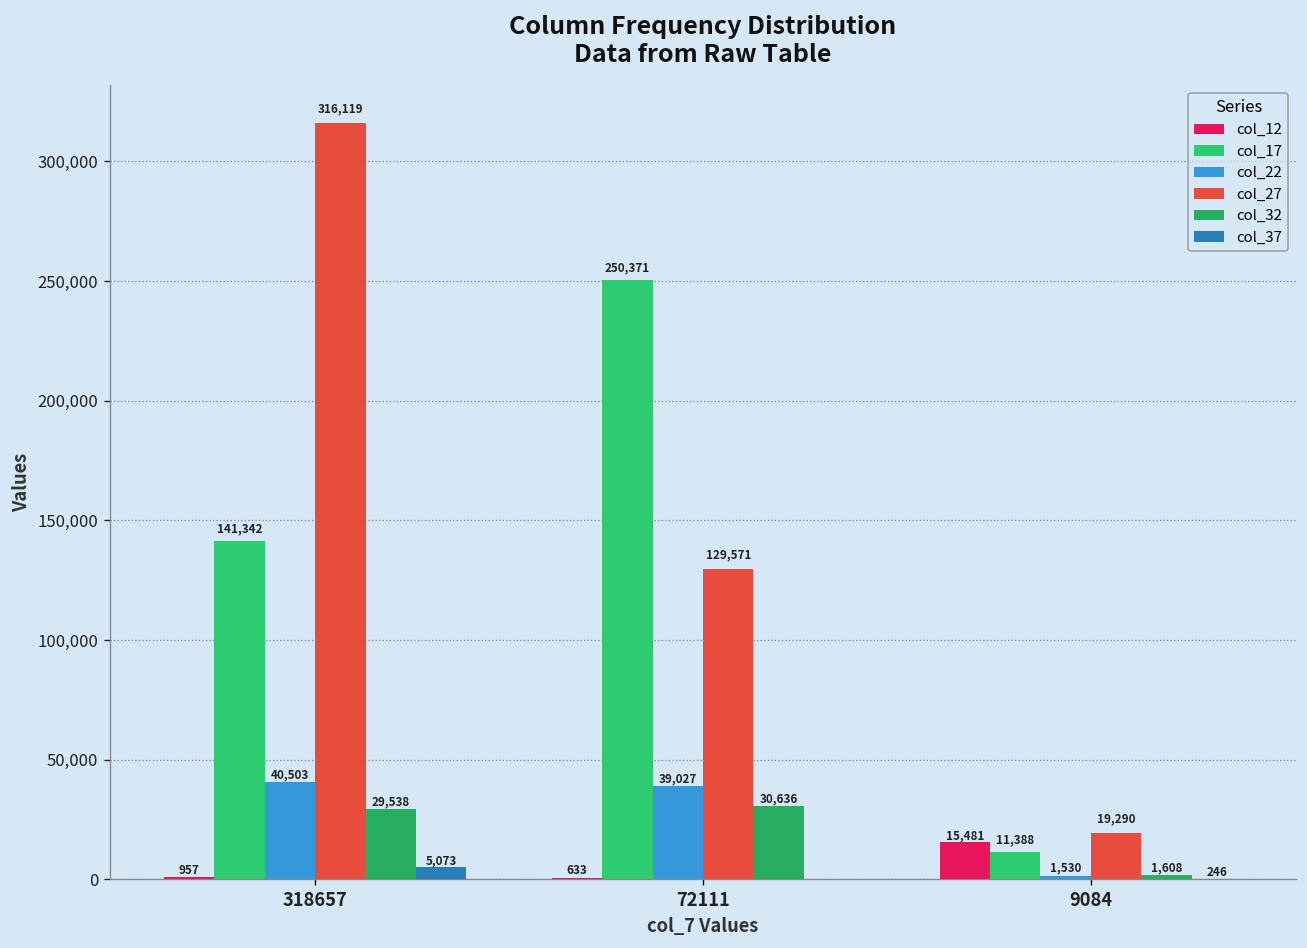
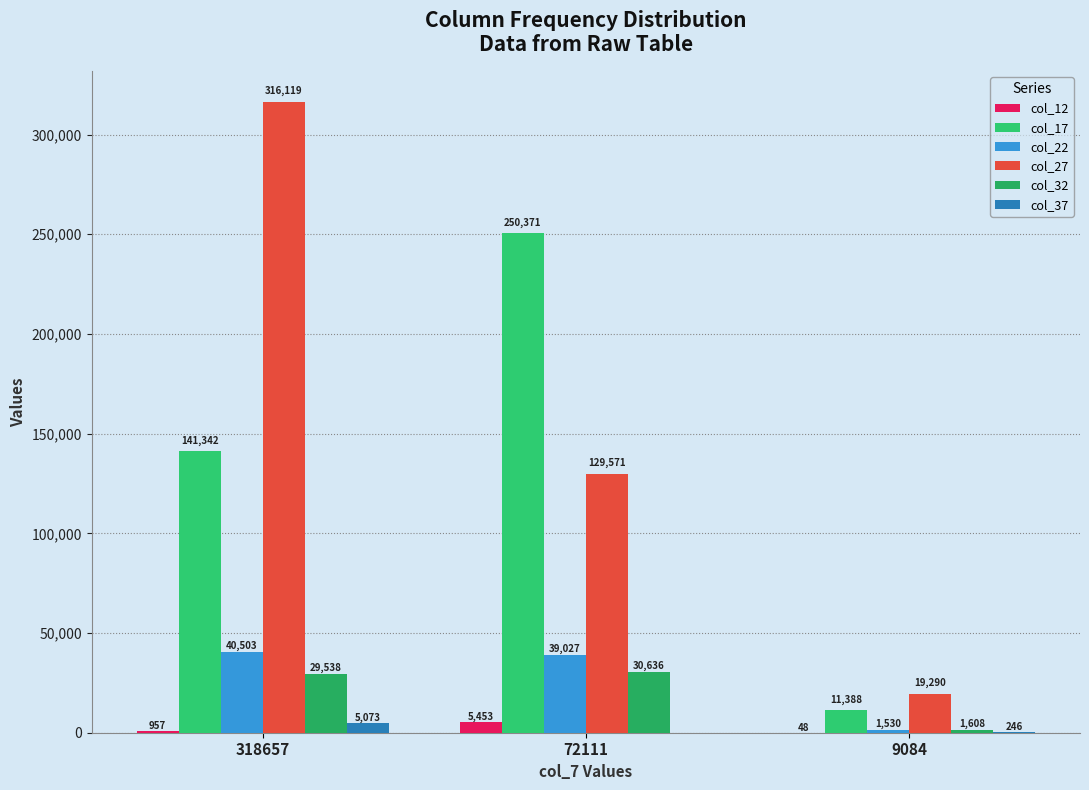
  {
    "col_12": {
      "318657": "957",
-     "72111": "633",
-     "9084": "15,481"
+     "72111": "5,453",
+     "9084": "48"
    },
    "col_27": {
      "318657": "316,119",
      "72111": "129,571",
      "9084": "19,290"
    }
  }
